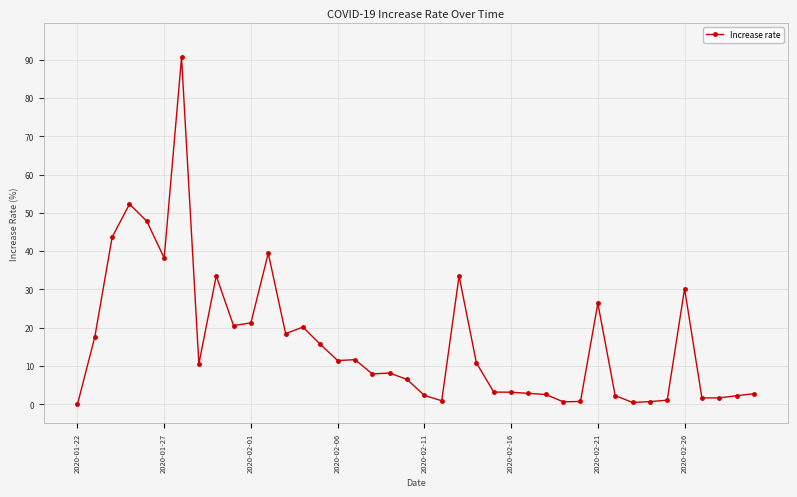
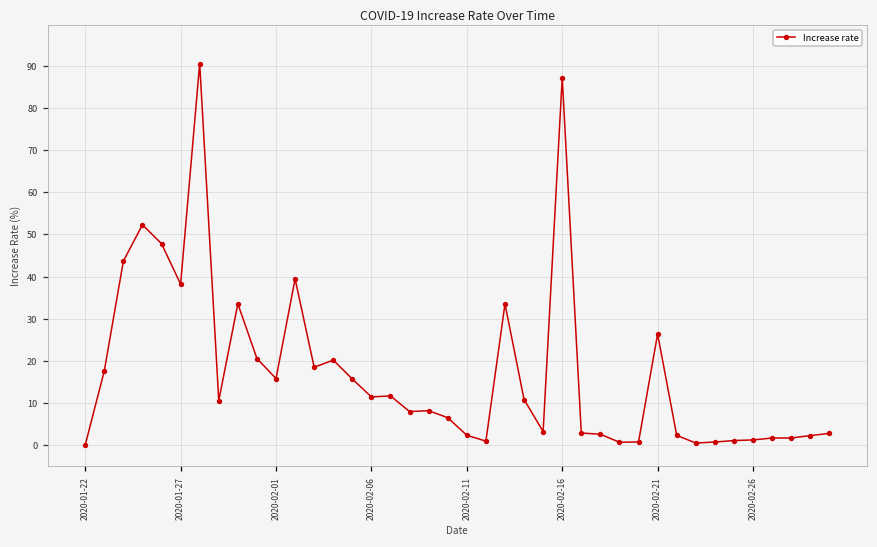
  {
    "2020-01-22": 0,
    "2020-01-27": 38,
-   "2020-02-01": 21,
+   "2020-02-01": 16,
    "2020-02-06": 11,
    "2020-02-11": 2,
-   "2020-02-16": 3,
+   "2020-02-16": 87,
    "2020-02-21": 26,
-   "2020-02-26": 30
+   "2020-02-26": 1
  }
